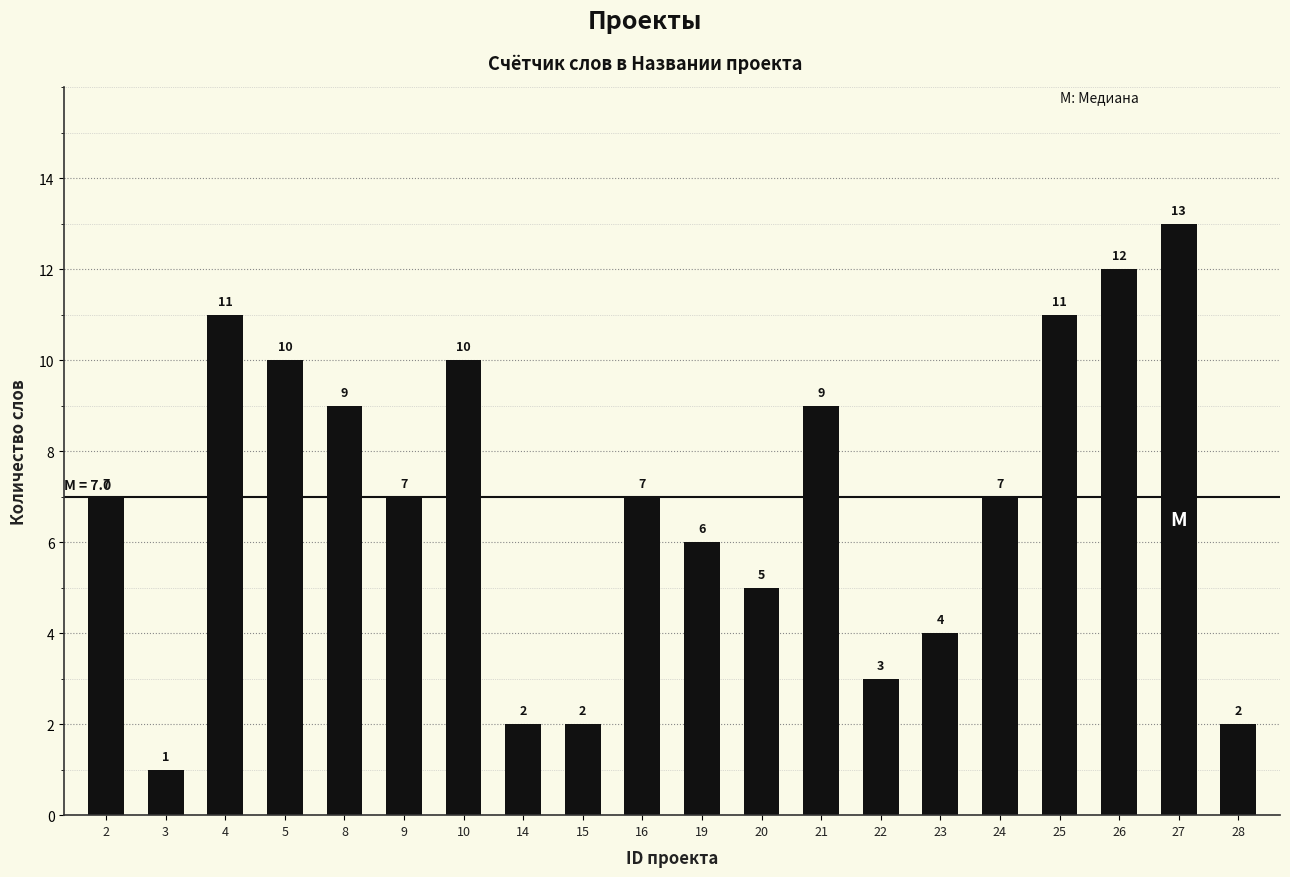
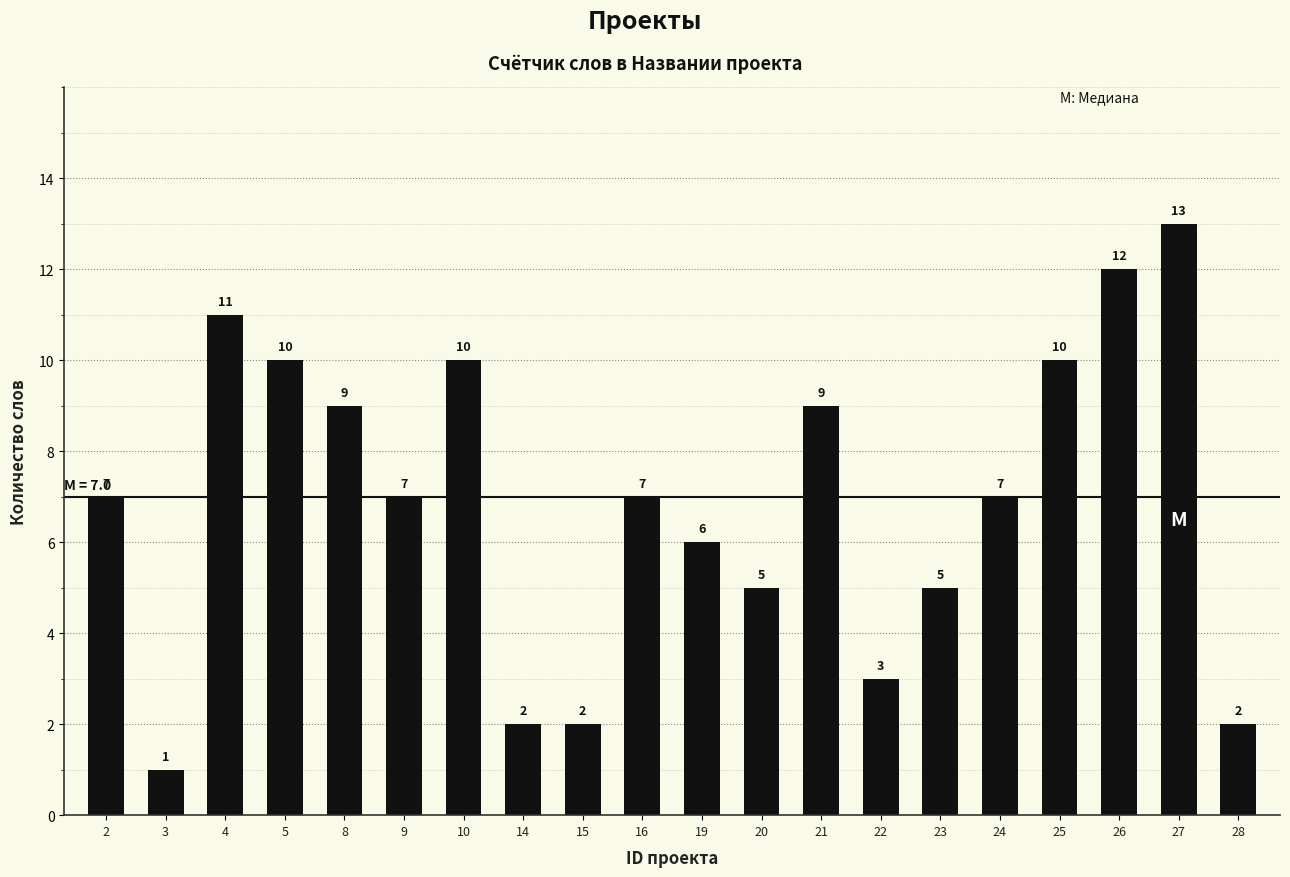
  {
    "2": 7.0,
    "3": 1,
    "4": 11,
    "5": 10,
    "8": 9,
    "9": 7,
    "10": 10,
    "14": 2,
    "15": 2,
    "16": 7,
    "19": 6,
    "20": 5,
    "21": 9,
    "22": 3,
-   "23": 4,
+   "23": 5,
    "24": 7,
-   "25": 11,
+   "25": 10,
    "26": 12,
    "27": 13,
    "28": 2
  }
